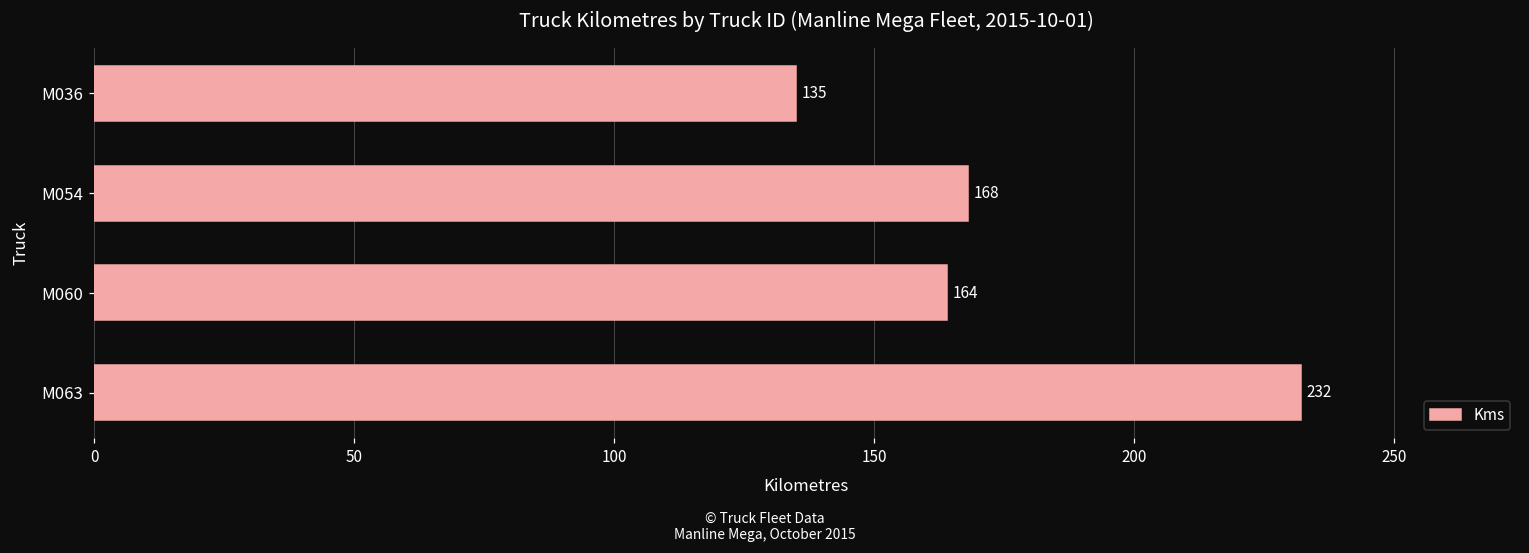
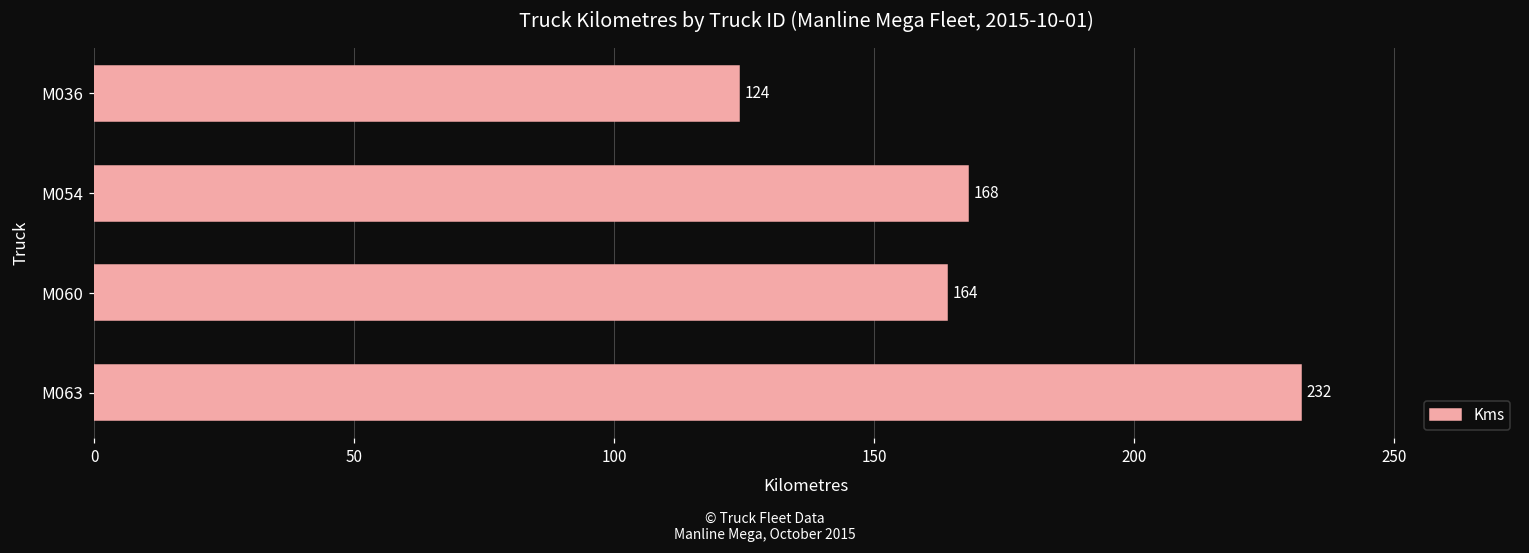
  {
-   "M036": 135,
+   "M036": 124,
    "M054": 168,
    "M060": 164,
    "M063": 232
  }
